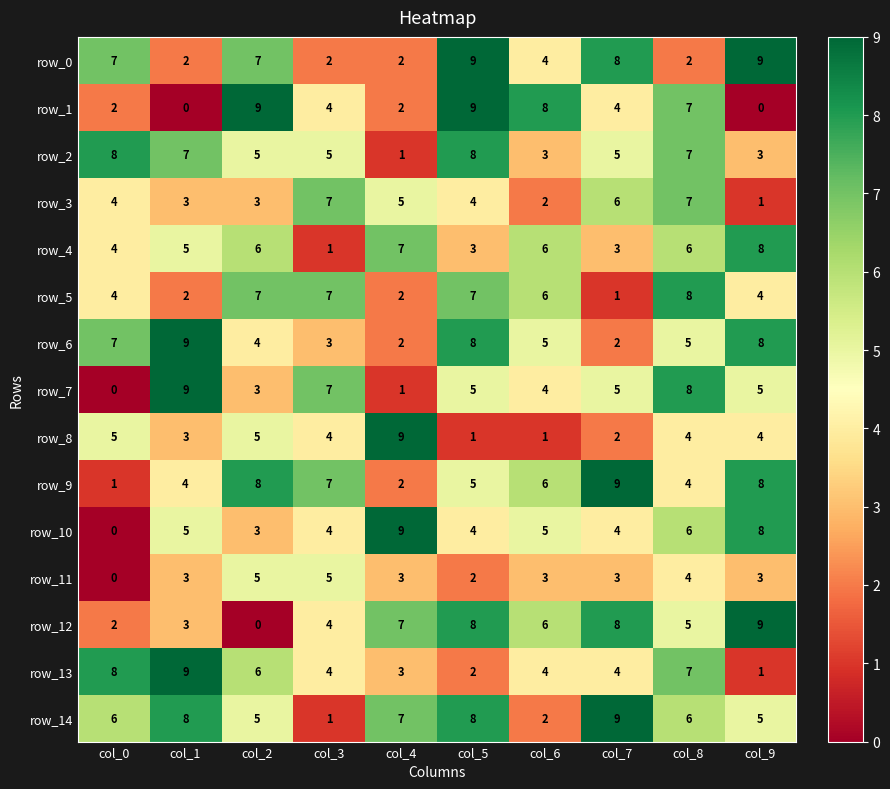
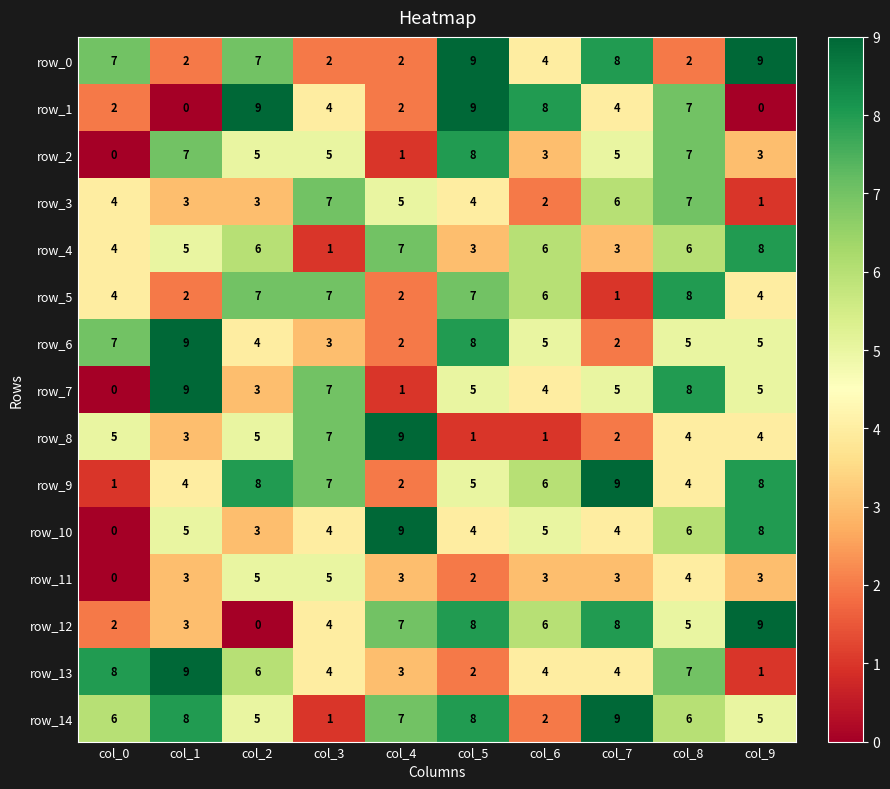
  {
    "row_0": {
      "col_0": 7,
      "col_1": 2,
      "col_2": 7,
      "col_3": 2,
      "col_4": 2,
      "col_5": 9,
      "col_6": 4,
      "col_7": 8,
      "col_8": 2,
      "col_9": 9
    },
    "row_1": {
      "col_0": 2,
      "col_1": 0,
      "col_2": 9,
      "col_3": 4,
      "col_4": 2,
      "col_5": 9,
      "col_6": 8,
      "col_7": 4,
      "col_8": 7,
      "col_9": 0
    },
    "row_2": {
-     "col_0": 8,
+     "col_0": 0,
      "col_1": 7,
      "col_2": 5,
      "col_3": 5,
      "col_4": 1,
      "col_5": 8,
      "col_6": 3,
      "col_7": 5,
      "col_8": 7,
      "col_9": 3
    },
    "row_3": {
      "col_0": 4,
      "col_1": 3,
      "col_2": 3,
      "col_3": 7,
      "col_4": 5,
      "col_5": 4,
      "col_6": 2,
      "col_7": 6,
      "col_8": 7,
      "col_9": 1
    },
    "row_4": {
      "col_0": 4,
      "col_1": 5,
      "col_2": 6,
      "col_3": 1,
      "col_4": 7,
      "col_5": 3,
      "col_6": 6,
      "col_7": 3,
      "col_8": 6,
      "col_9": 8
    },
    "row_5": {
      "col_0": 4,
      "col_1": 2,
      "col_2": 7,
      "col_3": 7,
      "col_4": 2,
      "col_5": 7,
      "col_6": 6,
      "col_7": 1,
      "col_8": 8,
      "col_9": 4
    },
    "row_6": {
      "col_0": 7,
      "col_1": 9,
      "col_2": 4,
      "col_3": 3,
      "col_4": 2,
      "col_5": 8,
      "col_6": 5,
      "col_7": 2,
      "col_8": 5,
-     "col_9": 8
+     "col_9": 5
    },
    "row_7": {
      "col_0": 0,
      "col_1": 9,
      "col_2": 3,
      "col_3": 7,
      "col_4": 1,
      "col_5": 5,
      "col_6": 4,
      "col_7": 5,
      "col_8": 8,
      "col_9": 5
    },
    "row_8": {
      "col_0": 5,
      "col_1": 3,
      "col_2": 5,
-     "col_3": 4,
+     "col_3": 7,
      "col_4": 9,
      "col_5": 1,
      "col_6": 1,
      "col_7": 2,
      "col_8": 4,
      "col_9": 4
    },
    "row_9": {
      "col_0": 1,
      "col_1": 4,
      "col_2": 8,
      "col_3": 7,
      "col_4": 2,
      "col_5": 5,
      "col_6": 6,
      "col_7": 9,
      "col_8": 4,
      "col_9": 8
    },
    "row_10": {
      "col_0": 0,
      "col_1": 5,
      "col_2": 3,
      "col_3": 4,
      "col_4": 9,
      "col_5": 4,
      "col_6": 5,
      "col_7": 4,
      "col_8": 6,
      "col_9": 8
    },
    "row_11": {
      "col_0": 0,
      "col_1": 3,
      "col_2": 5,
      "col_3": 5,
      "col_4": 3,
      "col_5": 2,
      "col_6": 3,
      "col_7": 3,
      "col_8": 4,
      "col_9": 3
    },
    "row_12": {
      "col_0": 2,
      "col_1": 3,
      "col_2": 0,
      "col_3": 4,
      "col_4": 7,
      "col_5": 8,
      "col_6": 6,
      "col_7": 8,
      "col_8": 5,
      "col_9": 9
    },
    "row_13": {
      "col_0": 8,
      "col_1": 9,
      "col_2": 6,
      "col_3": 4,
      "col_4": 3,
      "col_5": 2,
      "col_6": 4,
      "col_7": 4,
      "col_8": 7,
      "col_9": 1
    },
    "row_14": {
      "col_0": 6,
      "col_1": 8,
      "col_2": 5,
      "col_3": 1,
      "col_4": 7,
      "col_5": 8,
      "col_6": 2,
      "col_7": 9,
      "col_8": 6,
      "col_9": 5
    }
  }
